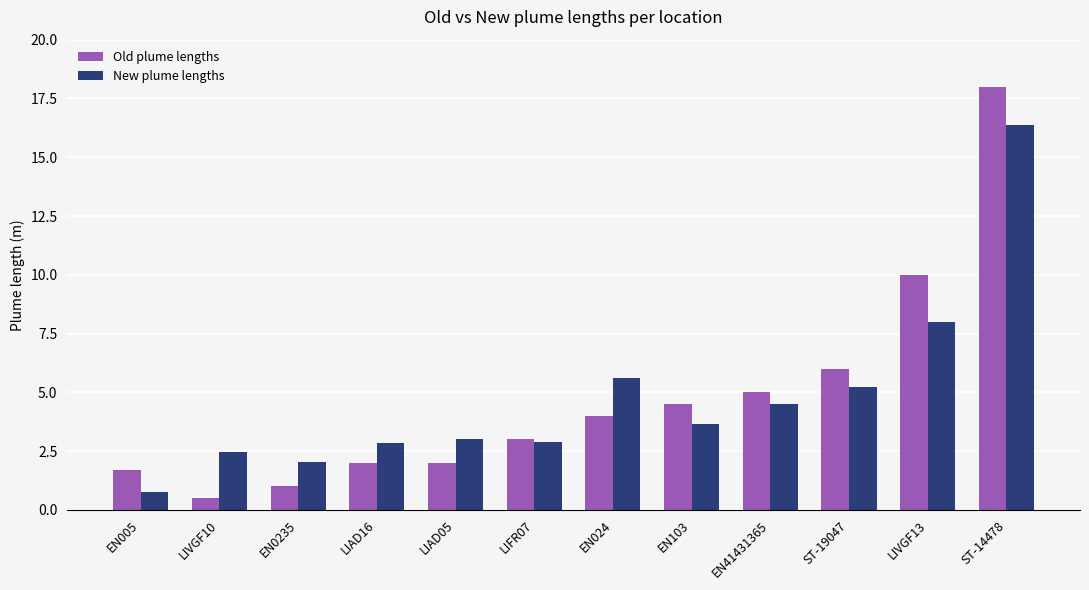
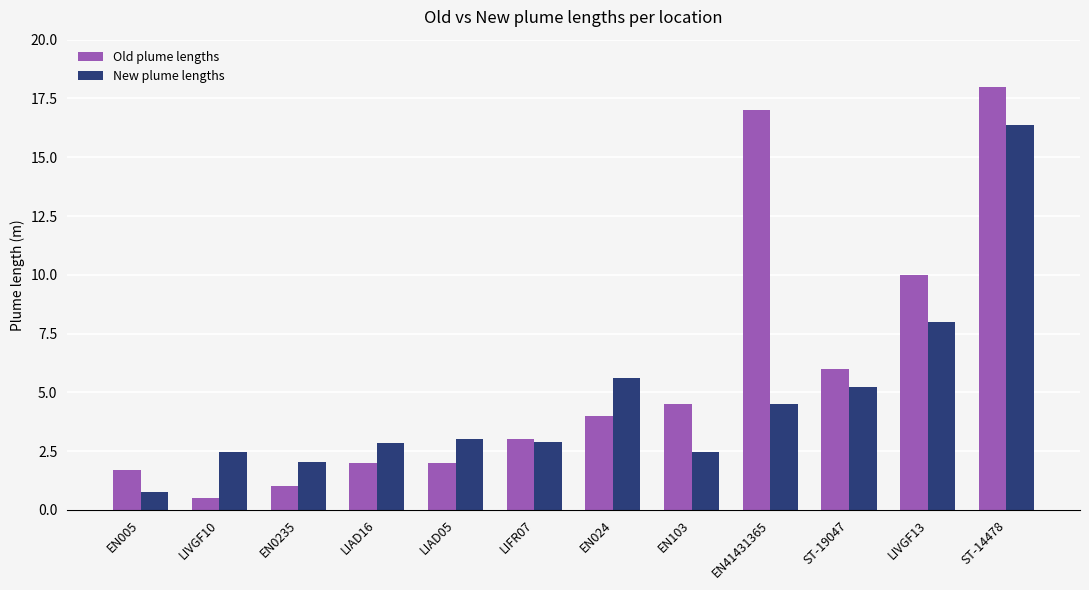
  {
    "Old plume lengths": {
      "EN005": 1.7,
      "LIVGF10": 0.5,
      "EN0235": 1,
      "LIAD16": 2,
      "LIAD05": 2,
      "LIFR07": 3,
      "EN024": 4,
      "EN103": 4.5,
-     "EN41431365": 5,
+     "EN41431365": 17,
      "ST-19047": 6,
      "LIVGF13": 10,
      "ST-14478": 18
    },
    "New plume lengths": {
      "EN005": 0.8,
      "LIVGF10": 2.4,
      "EN0235": 2.1,
      "LIAD16": 2.8,
      "LIAD05": 3.0,
      "LIFR07": 2.9,
      "EN024": 5.6,
-     "EN103": 3.7,
+     "EN103": 2.5,
      "EN41431365": 4.5,
      "ST-19047": 5.2,
      "LIVGF13": 8.0,
      "ST-14478": 16.4
    }
  }
